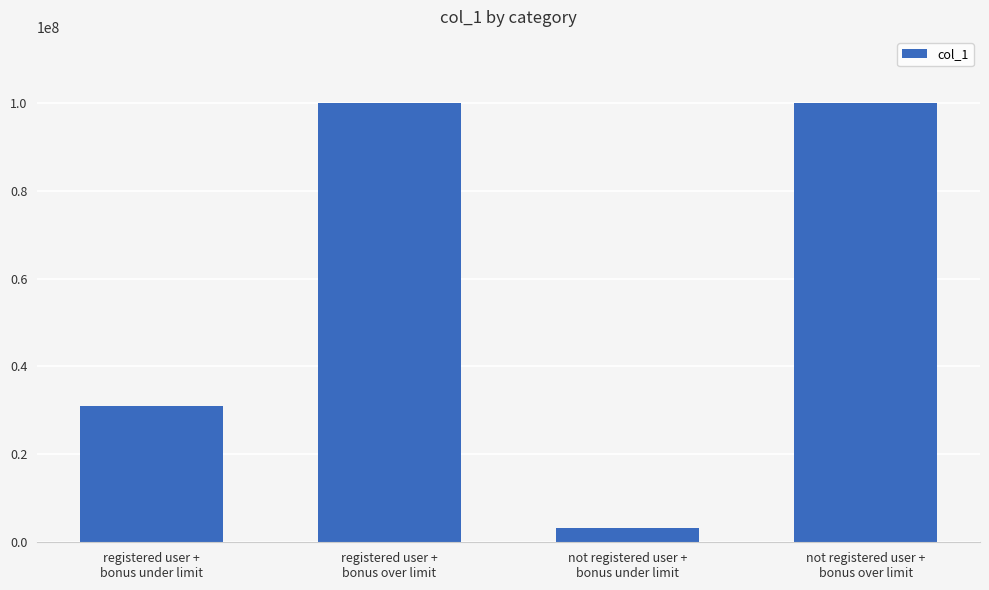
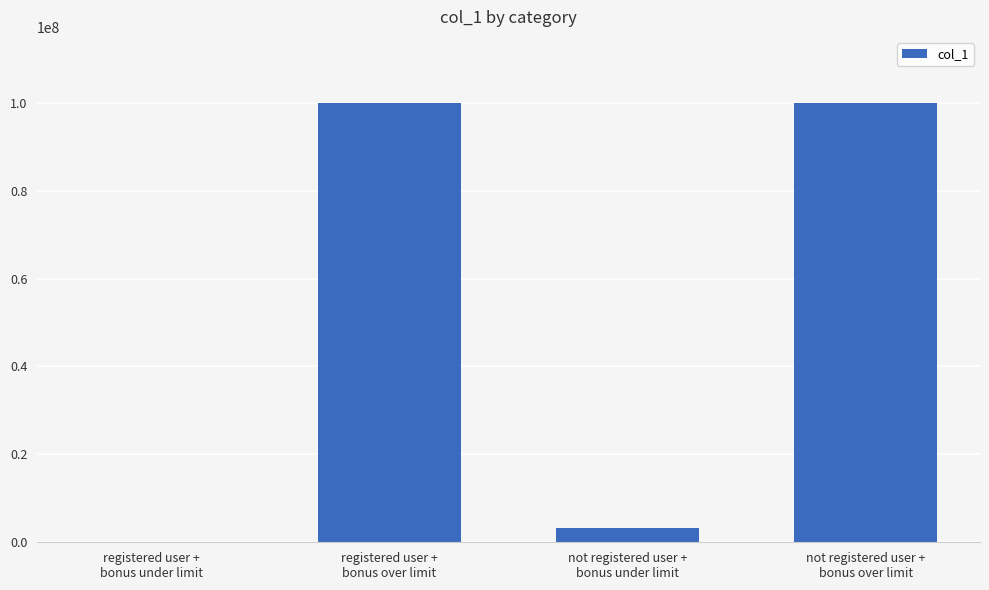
  {
-   "registered user + bonus under limit": 31000000,
+   "registered user + bonus under limit": 0,
    "registered user + bonus over limit": 100000000,
    "not registered user + bonus under limit": 3000000,
    "not registered user + bonus over limit": 100000000
  }
